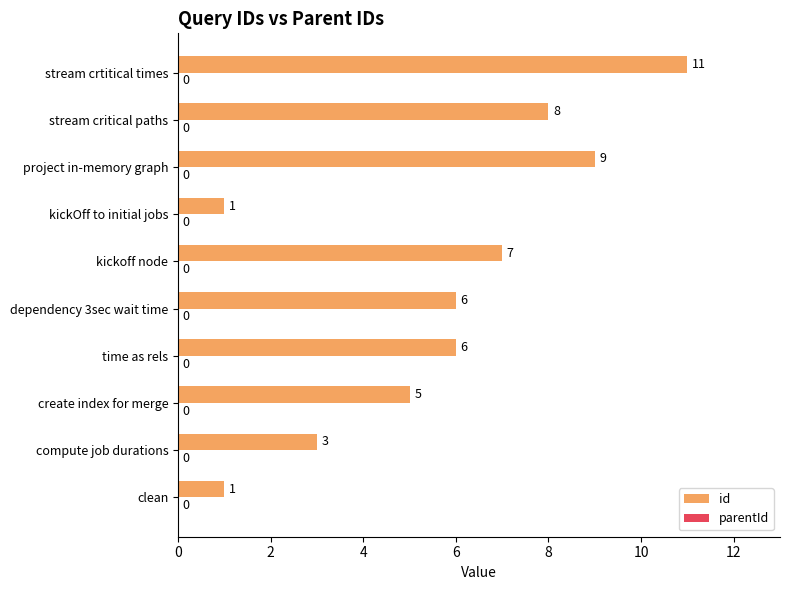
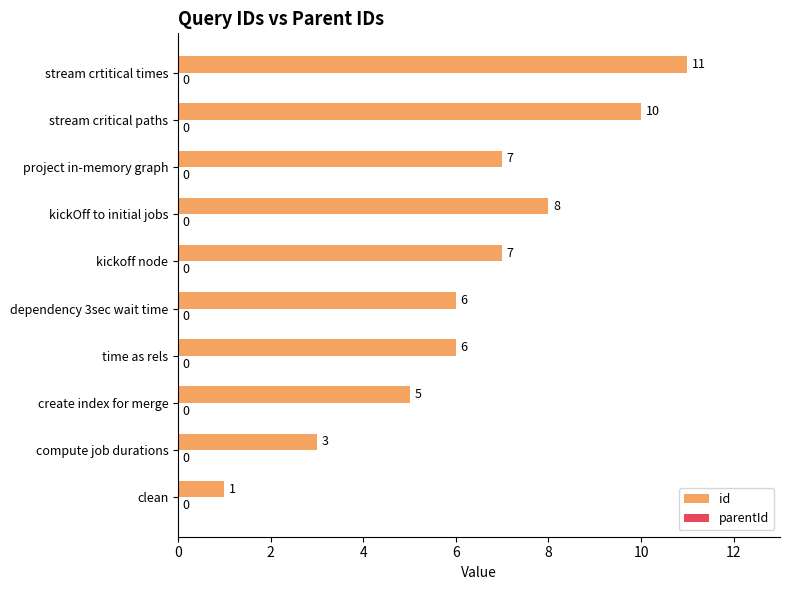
  {
    "id": {
      "stream crtitical times": 11,
-     "stream critical paths": 8,
-     "project in-memory graph": 9,
-     "kickOff to initial jobs": 1,
+     "stream critical paths": 10,
+     "project in-memory graph": 7,
+     "kickOff to initial jobs": 8,
      "kickoff node": 7,
      "dependency 3sec wait time": 6,
      "time as rels": 6,
      "create index for merge": 5,
      "compute job durations": 3,
      "clean": 1
    },
    "parentId": {
      "stream crtitical times": 0,
      "stream critical paths": 0,
      "project in-memory graph": 0,
      "kickOff to initial jobs": 0,
      "kickoff node": 0,
      "dependency 3sec wait time": 0,
      "time as rels": 0,
      "create index for merge": 0,
      "compute job durations": 0,
      "clean": 0
    }
  }
